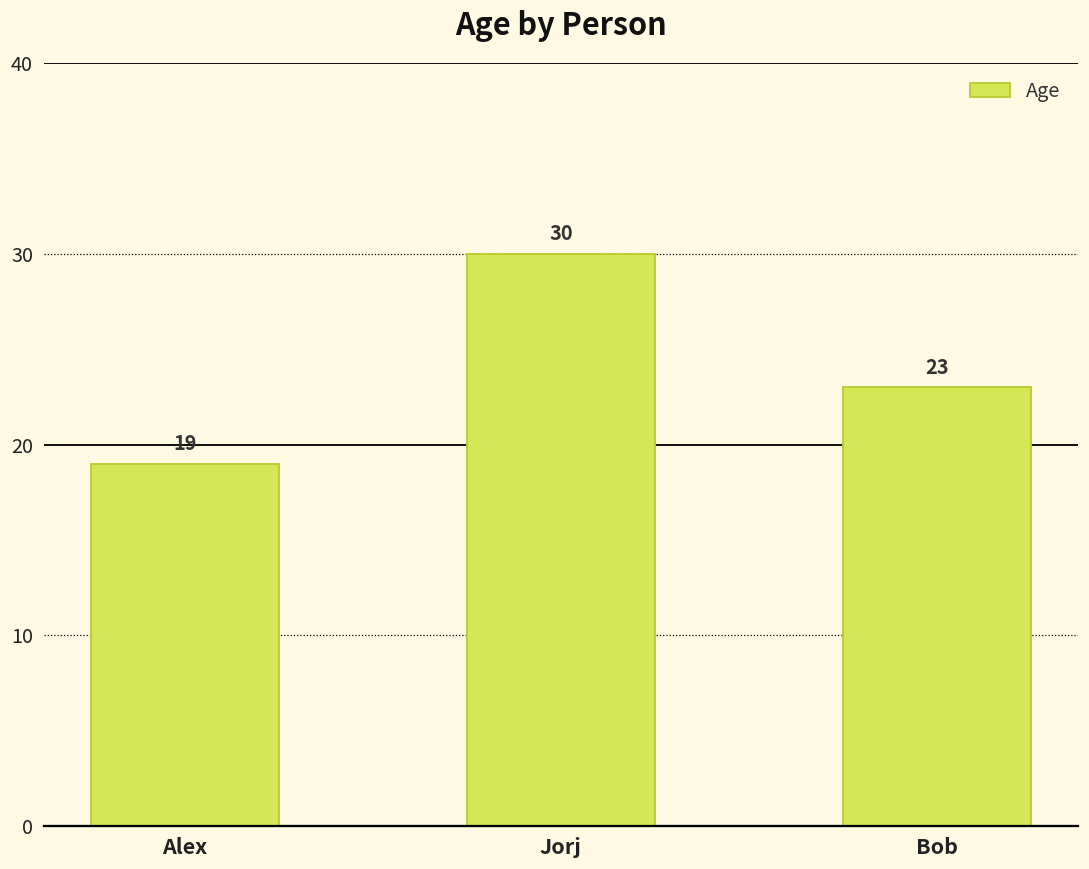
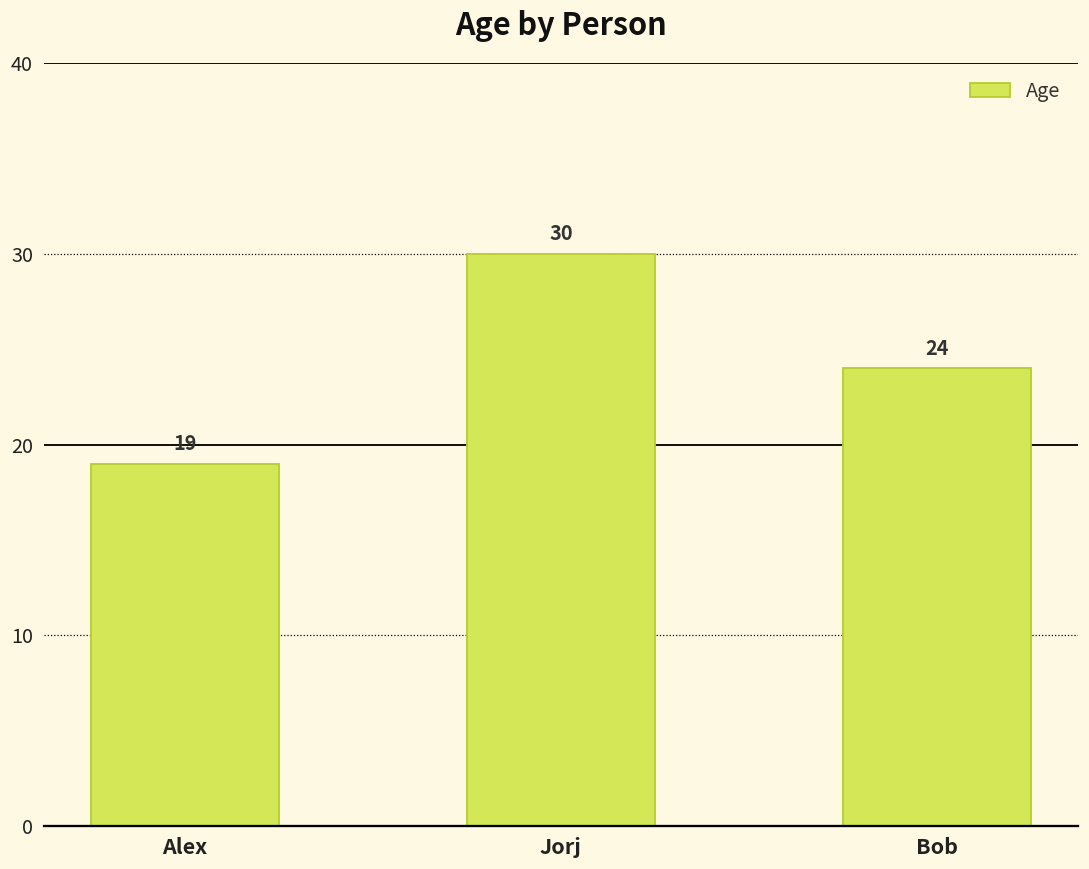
  {
    "Alex": 19,
    "Jorj": 30,
-   "Bob": 23
+   "Bob": 24
  }
